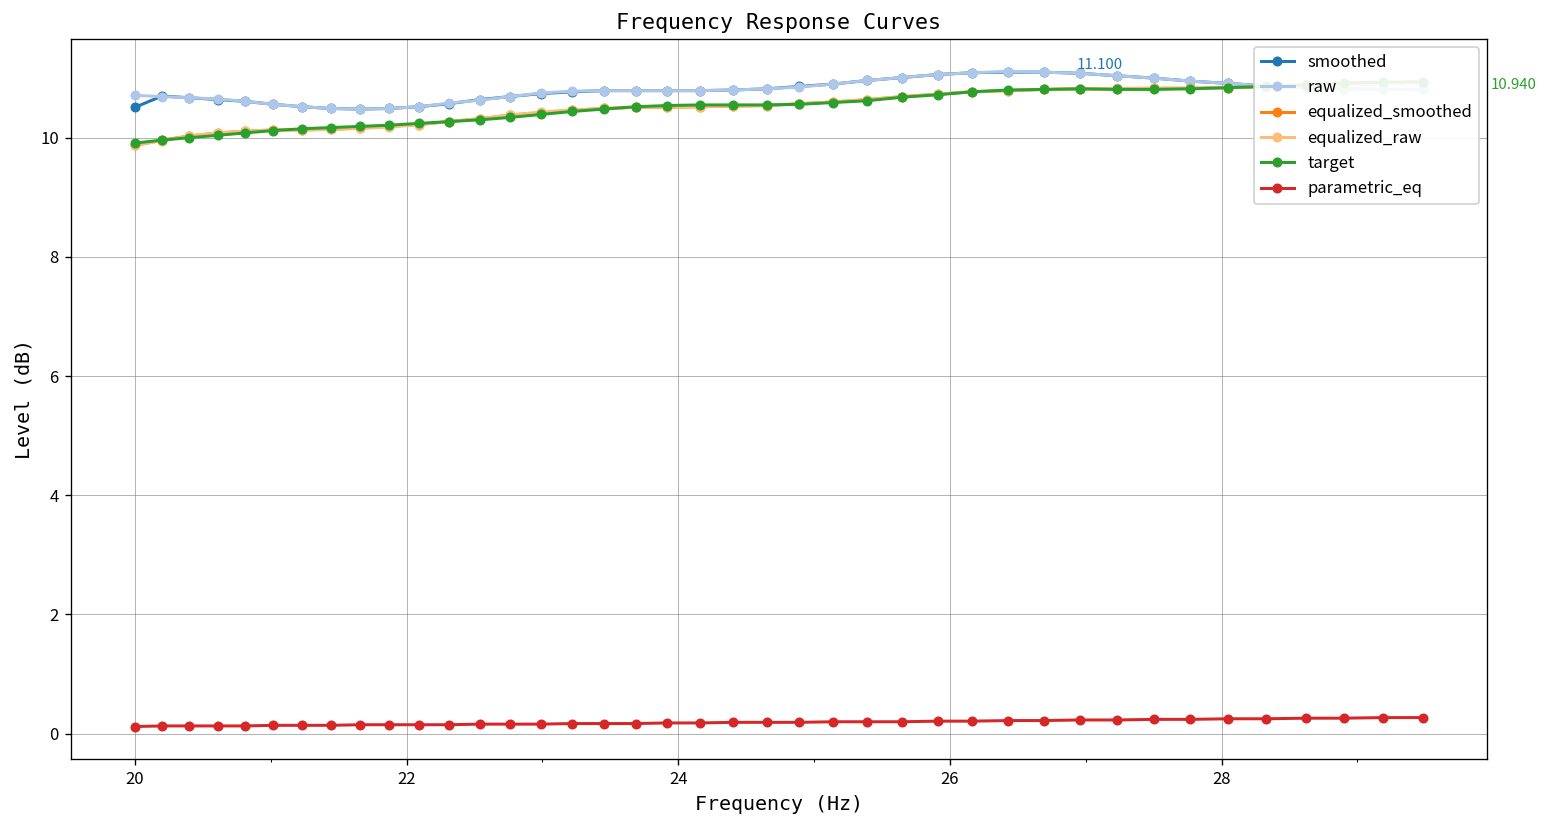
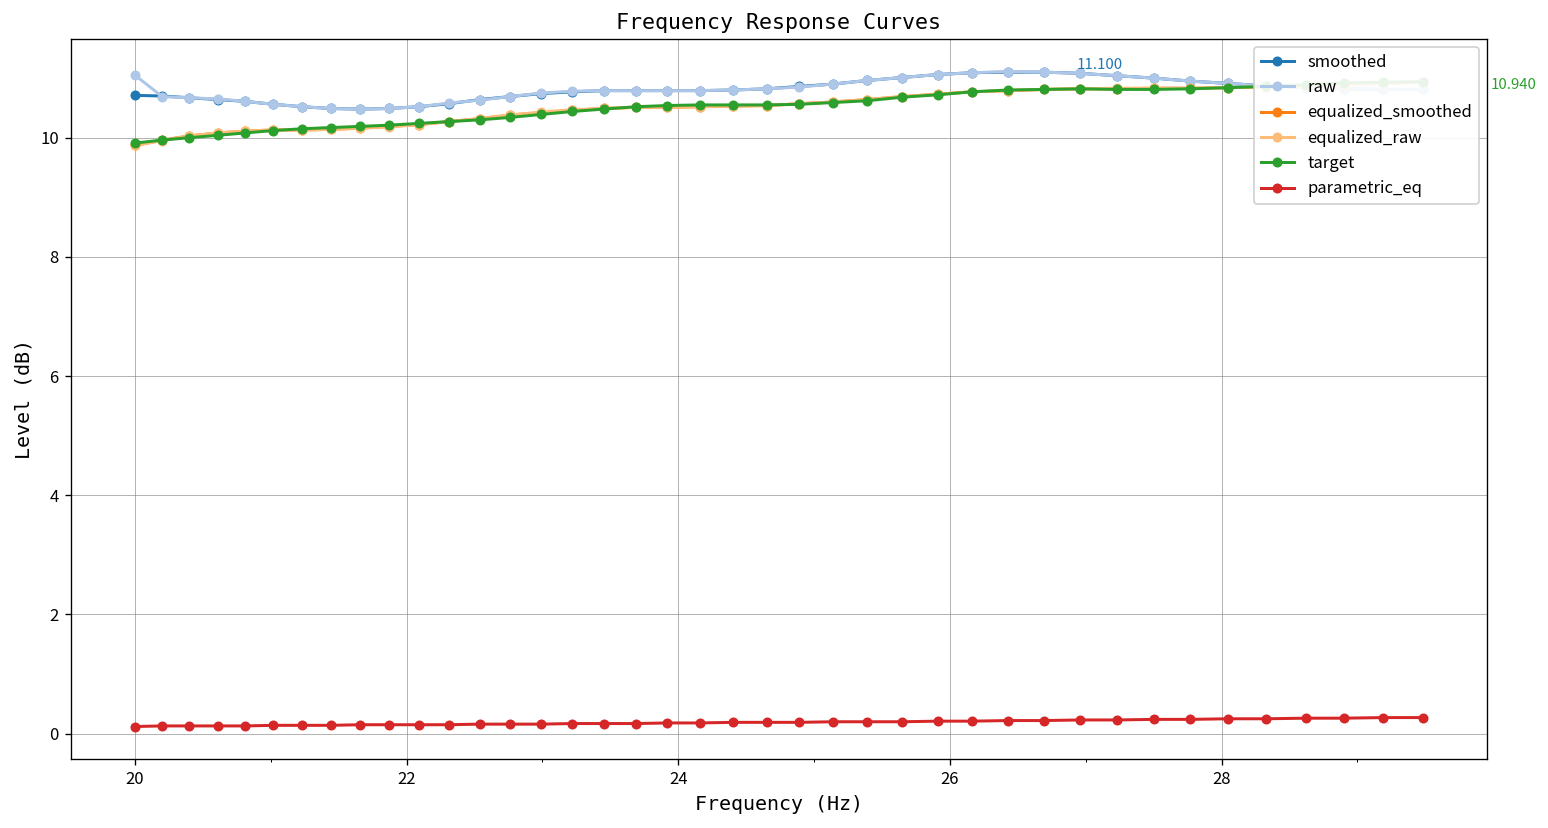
  {
    "smoothed": {
-     "20": 10.5
+     "20": 10.7
    },
    "raw": {
-     "20": 10.7
+     "20": 11.1
    },
    "parametric_eq": {
      "20": 0.1
    }
  }
